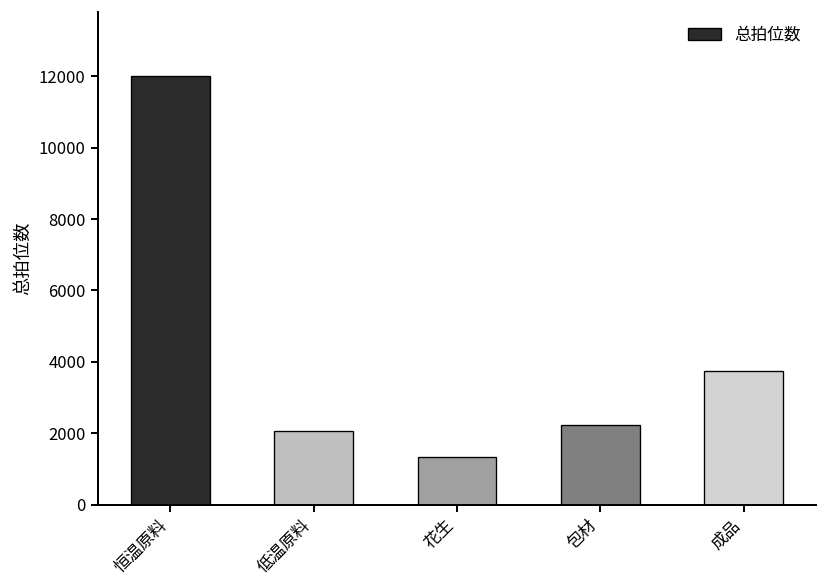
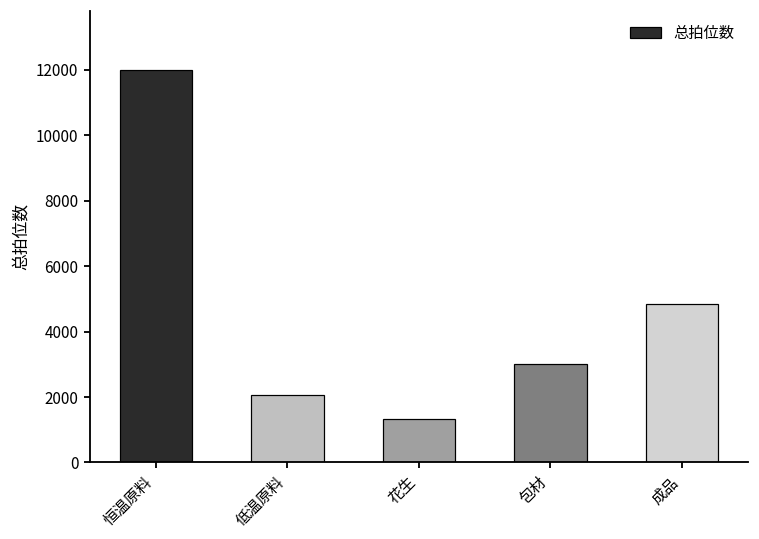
  {
    "恒温原料": 12000,
    "低温原料": 2100,
    "花生": 1300,
-   "包材": 2200,
-   "成品": 3800
+   "包材": 3000,
+   "成品": 4800
  }
